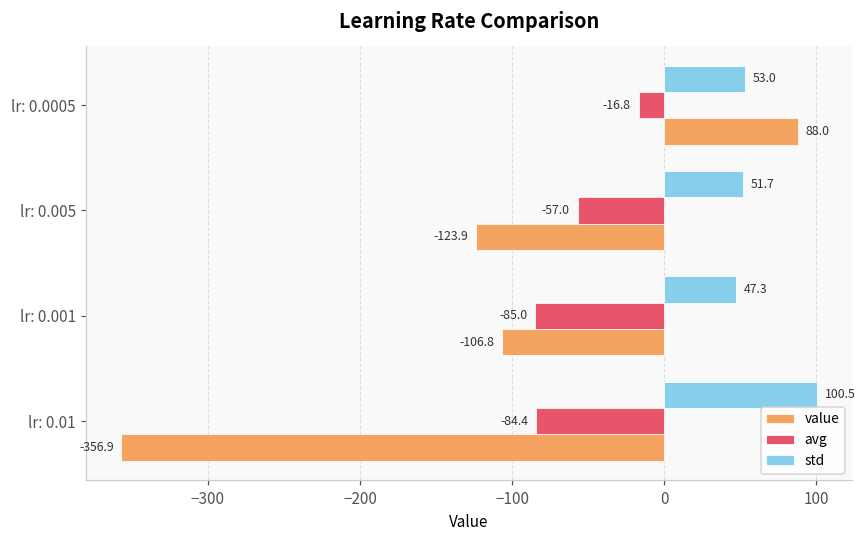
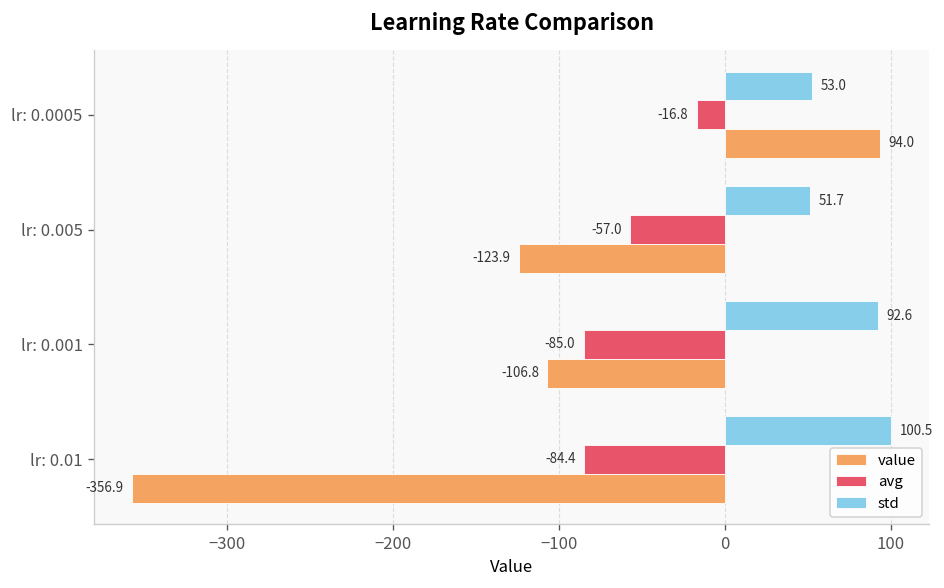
  {
    "value": {
-     "lr: 0.0005": 88.0,
+     "lr: 0.0005": 94.0,
      "lr: 0.005": -123.9,
      "lr: 0.001": -106.8,
      "lr: 0.01": -356.9
    },
    "avg": {
      "lr: 0.0005": -16.8,
      "lr: 0.005": -57.0,
      "lr: 0.001": -85.0,
      "lr: 0.01": -84.4
    },
    "std": {
      "lr: 0.0005": 53.0,
      "lr: 0.005": 51.7,
-     "lr: 0.001": 47.3,
+     "lr: 0.001": 92.6,
      "lr: 0.01": 100.5
    }
  }
